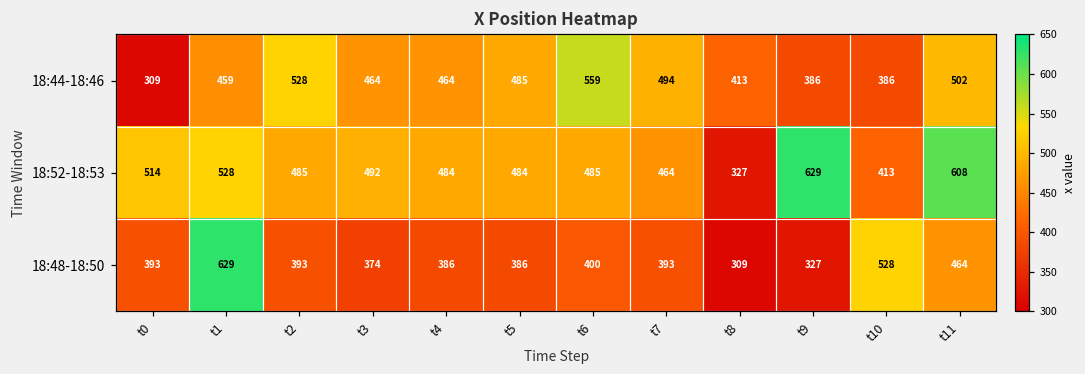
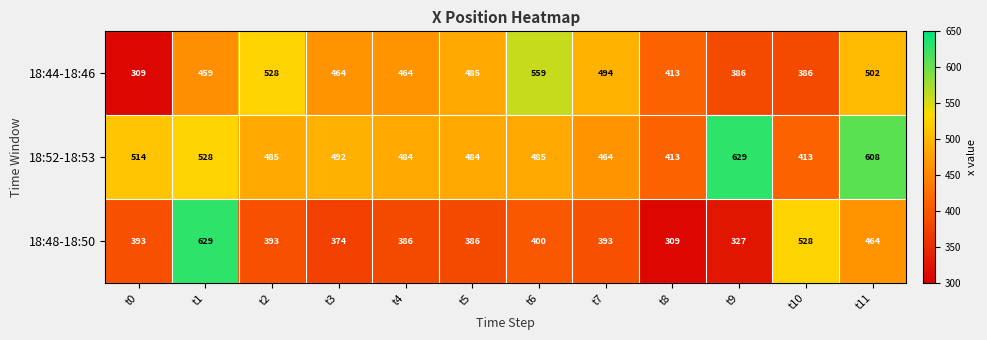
  {
    "18:44-18:46": {
      "t0": 309,
      "t1": 459,
      "t2": 528,
      "t3": 464,
      "t4": 464,
      "t5": 485,
      "t6": 559,
      "t7": 494,
      "t8": 413,
      "t9": 386,
      "t10": 386,
      "t11": 502
    },
    "18:52-18:53": {
      "t0": 514,
      "t1": 528,
      "t2": 485,
      "t3": 492,
      "t4": 484,
      "t5": 484,
      "t6": 485,
      "t7": 464,
-     "t8": 327,
+     "t8": 413,
      "t9": 629,
      "t10": 413,
      "t11": 608
    },
    "18:48-18:50": {
      "t0": 393,
      "t1": 629,
      "t2": 393,
      "t3": 374,
      "t4": 386,
      "t5": 386,
      "t6": 400,
      "t7": 393,
      "t8": 309,
      "t9": 327,
      "t10": 528,
      "t11": 464
    }
  }
